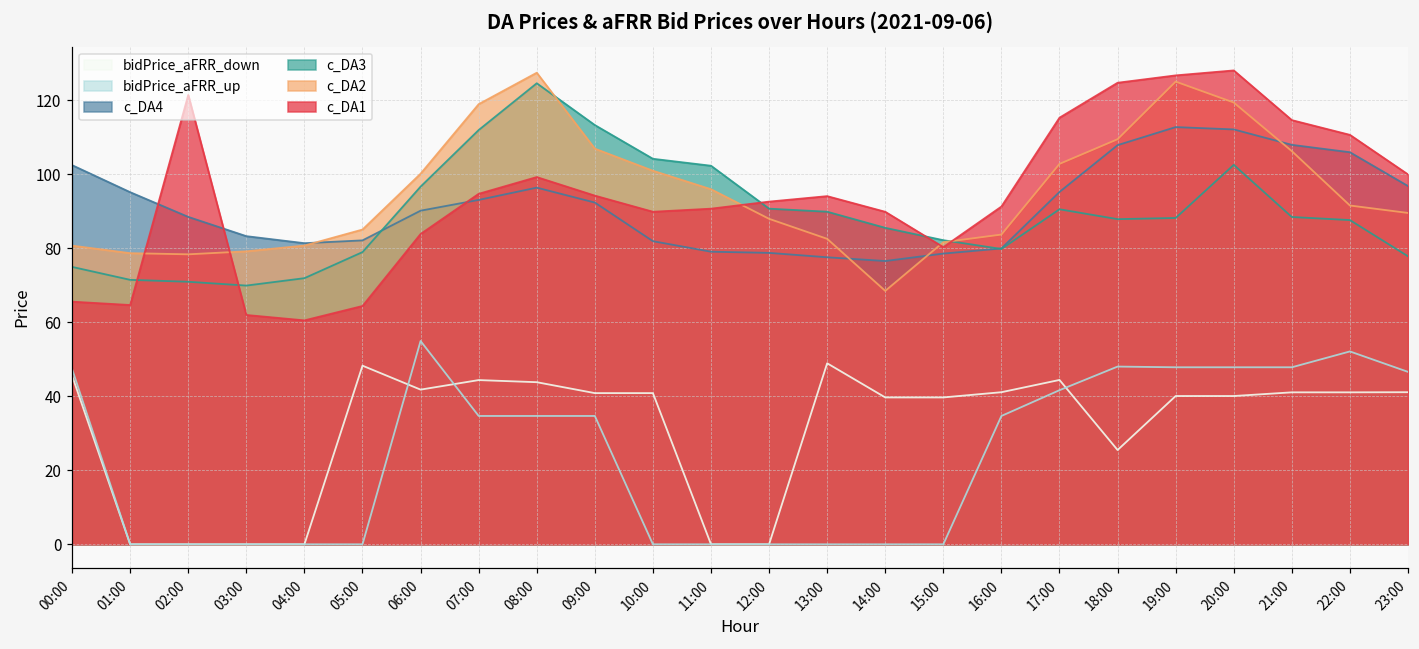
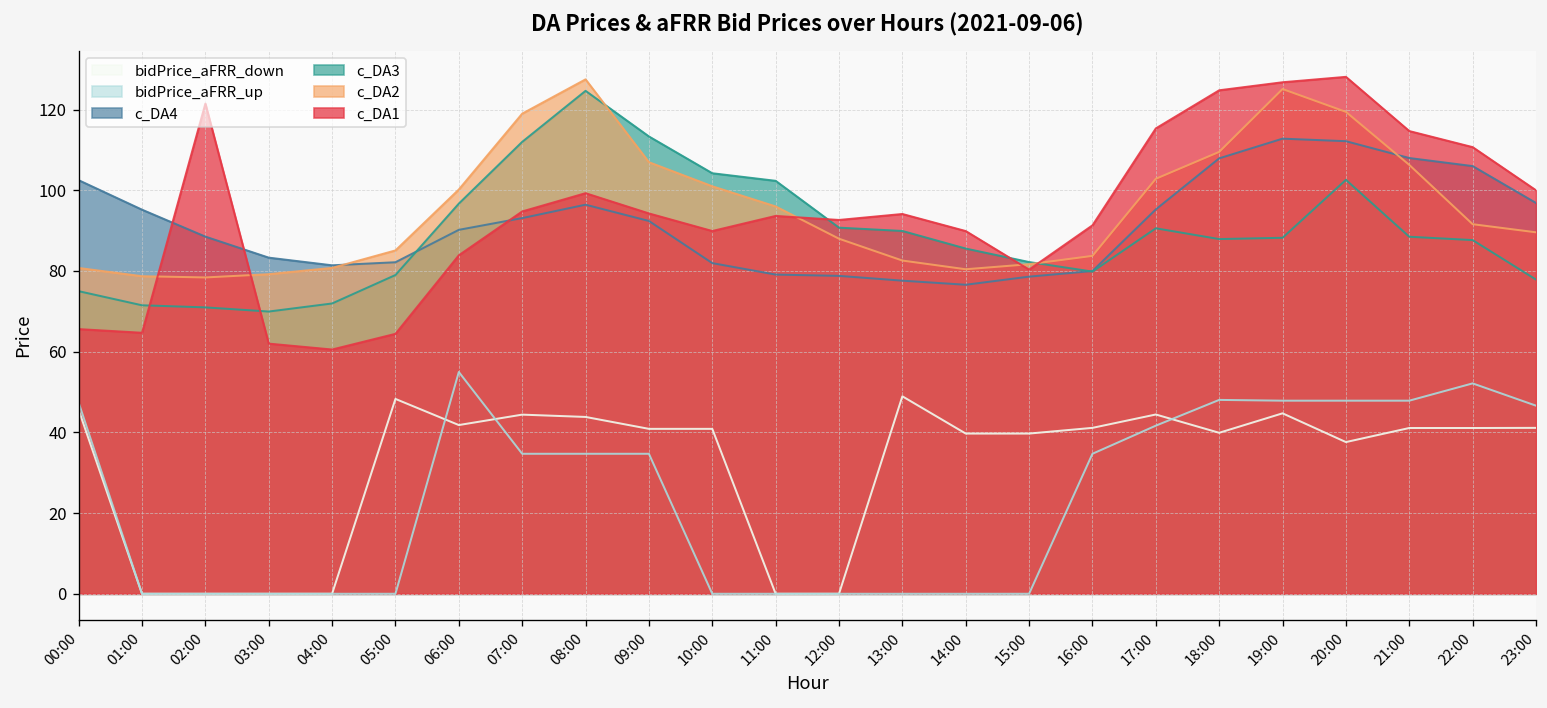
  {
    "bidPrice_aFRR_down": {
      "00:00": 46,
      "05:00": 48,
      "06:00": 42,
      "07:00": 44,
      "08:00": 44,
      "09:00": 41,
      "10:00": 41,
      "13:00": 49,
      "14:00": 40,
      "15:00": 40,
      "16:00": 41,
      "17:00": 44,
-     "18:00": 25,
-     "19:00": 40,
-     "20:00": 40,
+     "18:00": 40,
+     "19:00": 45,
+     "20:00": 38,
      "21:00": 41,
      "22:00": 41,
      "23:00": 41
    },
    "bidPrice_aFRR_up": {
      "00:00": 47,
      "05:00": 0,
      "06:00": 55,
      "07:00": 35,
      "08:00": 35,
      "09:00": 35,
      "10:00": 0,
      "13:00": 0,
      "14:00": 0,
      "15:00": 0,
      "16:00": 35,
      "17:00": 42,
      "18:00": 48,
      "19:00": 48,
      "20:00": 48,
      "21:00": 48,
      "22:00": 52,
      "23:00": 47
    },
    "c_DA2": {
      "00:00": 81,
      "01:00": 79,
      "02:00": 78,
      "03:00": 79,
      "05:00": 85,
      "06:00": 100,
      "07:00": 119,
      "08:00": 128,
      "09:00": 107,
      "10:00": 101,
      "11:00": 96,
      "12:00": 88,
      "13:00": 83,
-     "14:00": 69,
+     "14:00": 80,
      "16:00": 84,
      "17:00": 103,
      "18:00": 110,
      "19:00": 125,
      "20:00": 119,
      "21:00": 106,
      "22:00": 92,
      "23:00": 90
    },
    "c_DA1": {
      "00:00": 66,
      "01:00": 65,
      "03:00": 62,
      "04:00": 61,
      "05:00": 64,
      "06:00": 84,
      "07:00": 95,
      "08:00": 99,
      "09:00": 94,
      "10:00": 90,
-     "11:00": 91,
+     "11:00": 94,
      "12:00": 93,
      "13:00": 94,
      "14:00": 90,
      "15:00": 80,
      "16:00": 91,
      "17:00": 115,
      "18:00": 125,
      "19:00": 127,
      "20:00": 128,
      "21:00": 115,
      "22:00": 111,
      "23:00": 100
    }
  }
